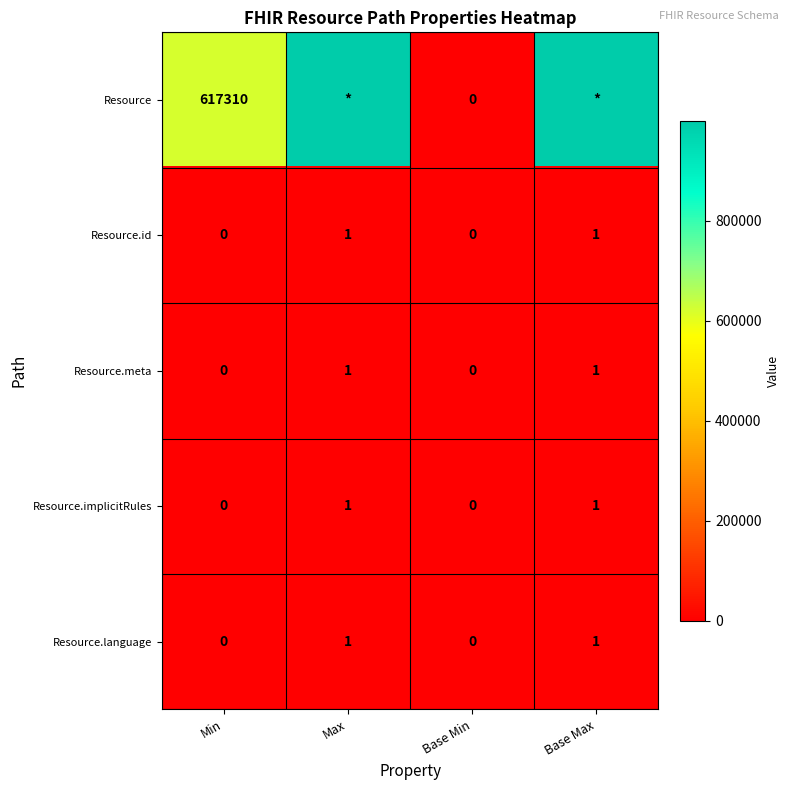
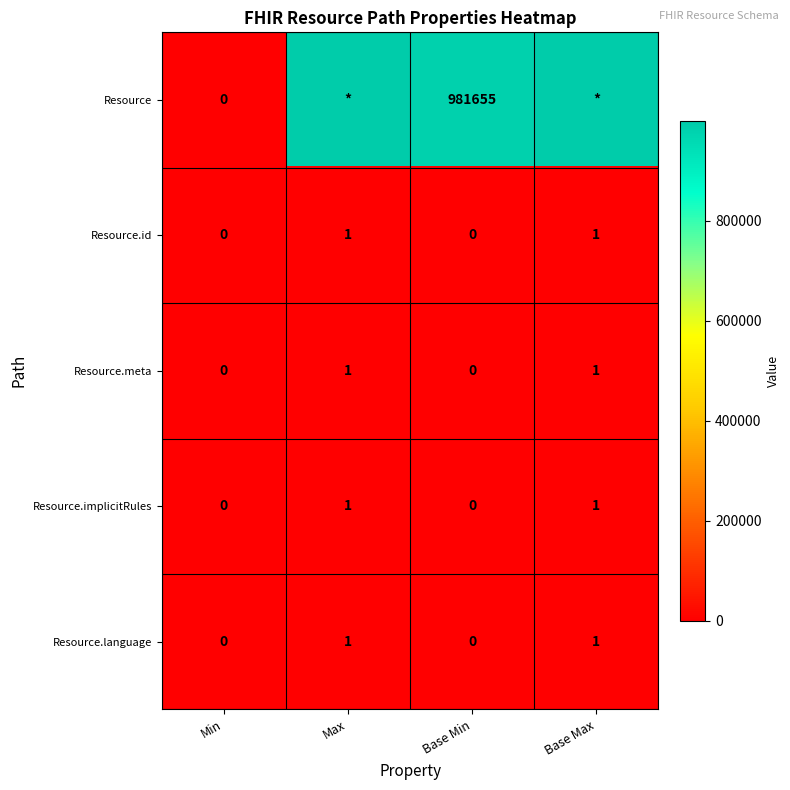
  {
    "Resource": {
-     "Min": 617310,
-     "Base Min": 0
+     "Min": 0,
+     "Base Min": 981655
    },
    "Resource.id": {
      "Min": 0,
      "Max": 1,
      "Base Min": 0,
      "Base Max": 1
    },
    "Resource.meta": {
      "Min": 0,
      "Max": 1,
      "Base Min": 0,
      "Base Max": 1
    },
    "Resource.implicitRules": {
      "Min": 0,
      "Max": 1,
      "Base Min": 0,
      "Base Max": 1
    },
    "Resource.language": {
      "Min": 0,
      "Max": 1,
      "Base Min": 0,
      "Base Max": 1
    }
  }
